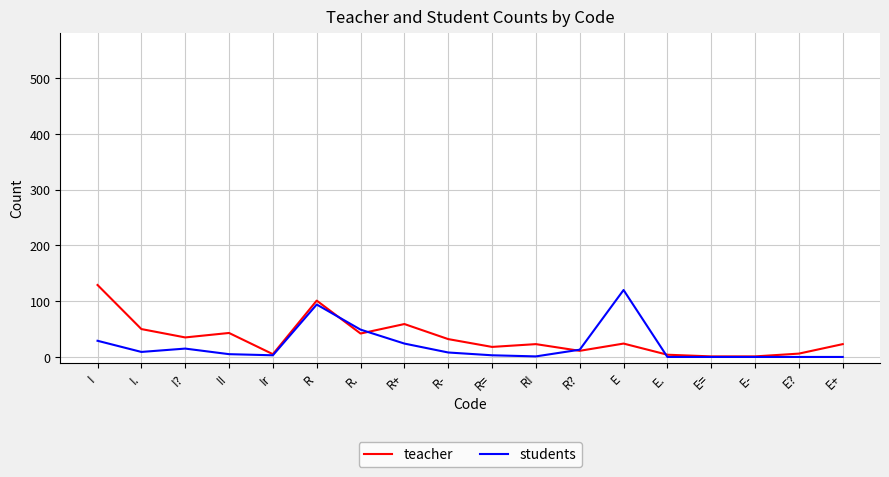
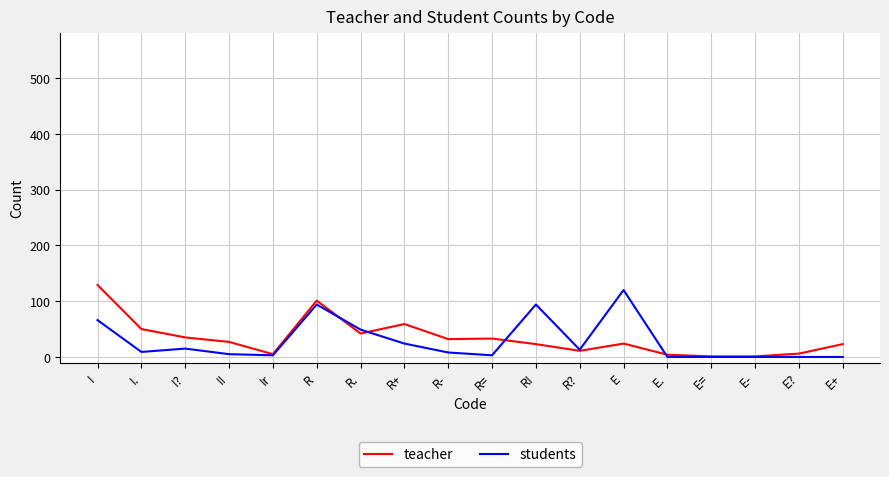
  {
    "teacher": {
      "I": 130,
      "I.": 50,
      "I?": 40,
-     "I!": 40,
+     "I!": 30,
      "R": 100,
      "R.": 40,
      "R+": 60,
      "R-": 30,
-     "R=": 20,
+     "R=": 30,
      "R!": 20,
      "E": 20,
      "E?": 10,
      "E+": 20
    },
    "students": {
-     "I": 30,
+     "I": 70,
      "I.": 10,
      "I?": 20,
      "I!": 10,
      "R": 90,
      "R.": 50,
      "R+": 20,
      "R-": 10,
      "R=": 0,
-     "R!": 0,
+     "R!": 90,
      "E": 120,
      "E?": 0,
      "E+": 0
    }
  }
